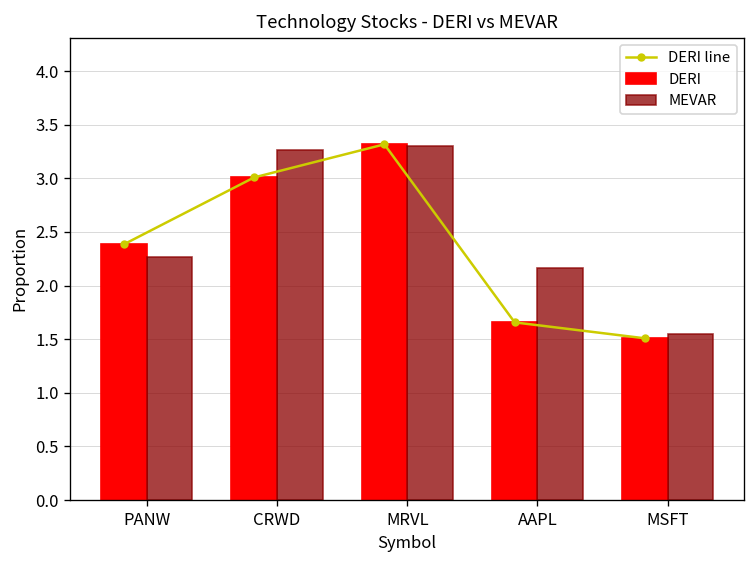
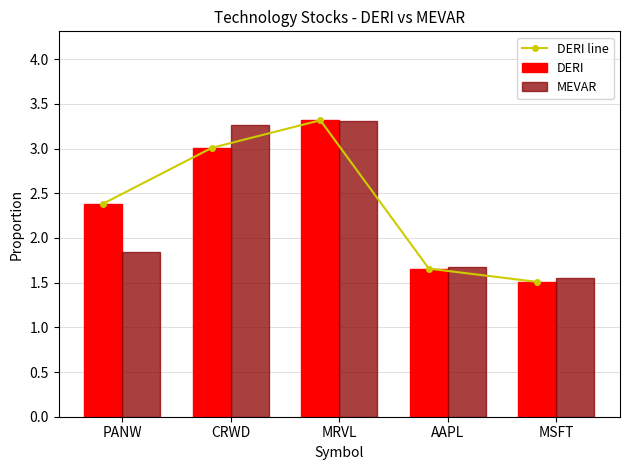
  {
    "DERI": {
      "PANW": 2.4,
      "CRWD": 3.0,
      "MRVL": 3.3,
      "AAPL": 1.7,
      "MSFT": 1.5
    },
    "MEVAR": {
-     "PANW": 2.3,
+     "PANW": 1.8,
      "CRWD": 3.3,
      "MRVL": 3.3,
-     "AAPL": 2.2,
+     "AAPL": 1.7,
      "MSFT": 1.5
    }
  }
